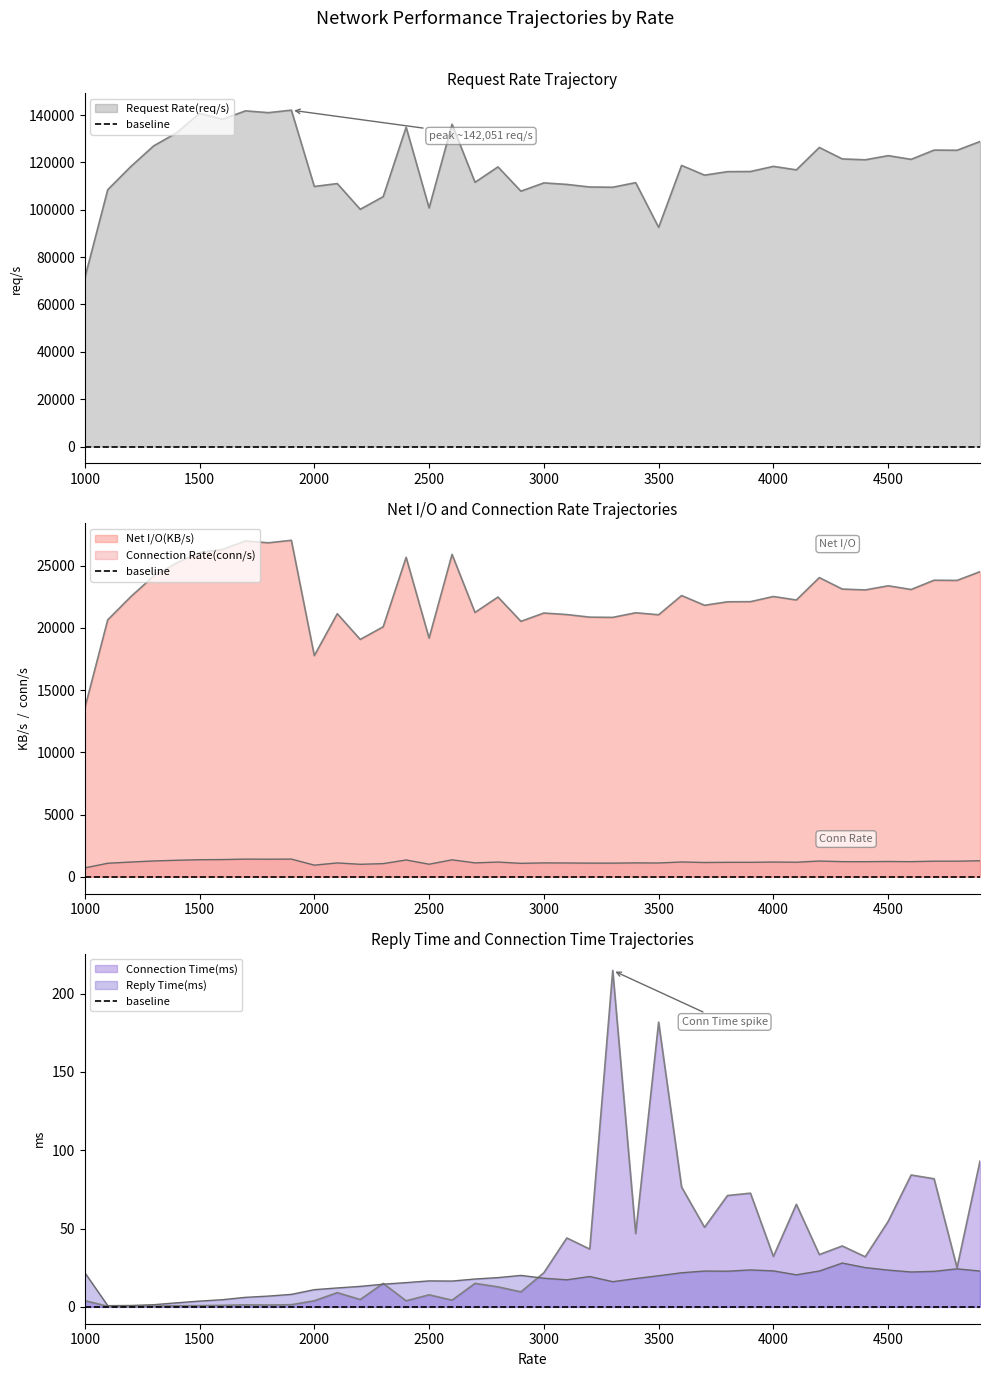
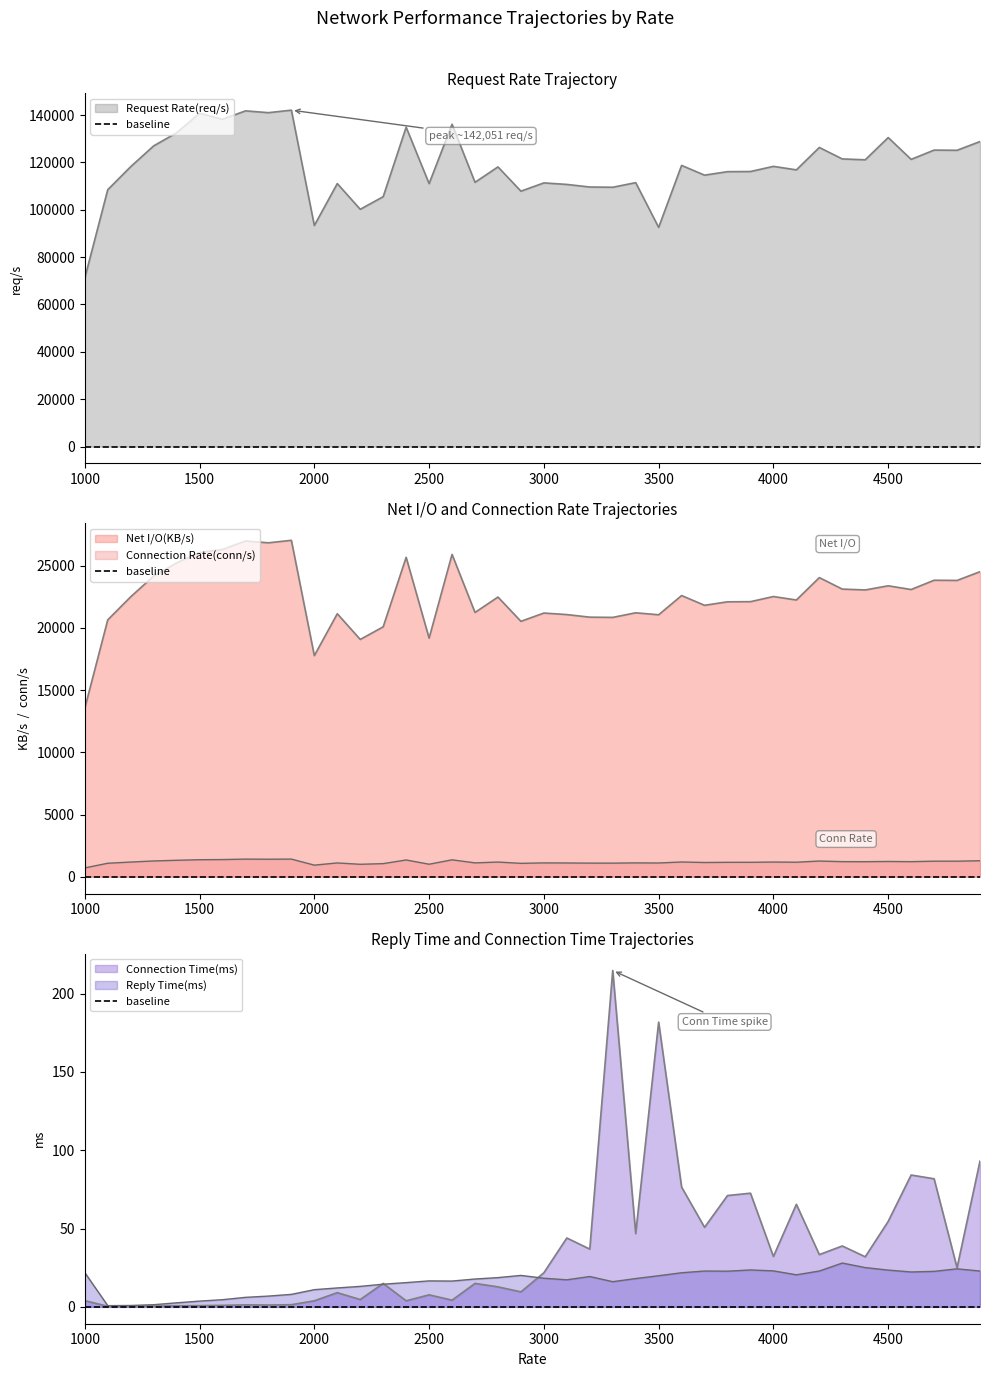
  {
    "Request Rate Trajectory": {
      "1000": 71000,
-     "2000": 110000,
-     "2500": 101000,
+     "2000": 93000,
+     "2500": 111000,
      "3000": 111000,
      "3500": 93000,
      "4000": 118000,
-     "4500": 123000
+     "4500": 130000
    }
  }
